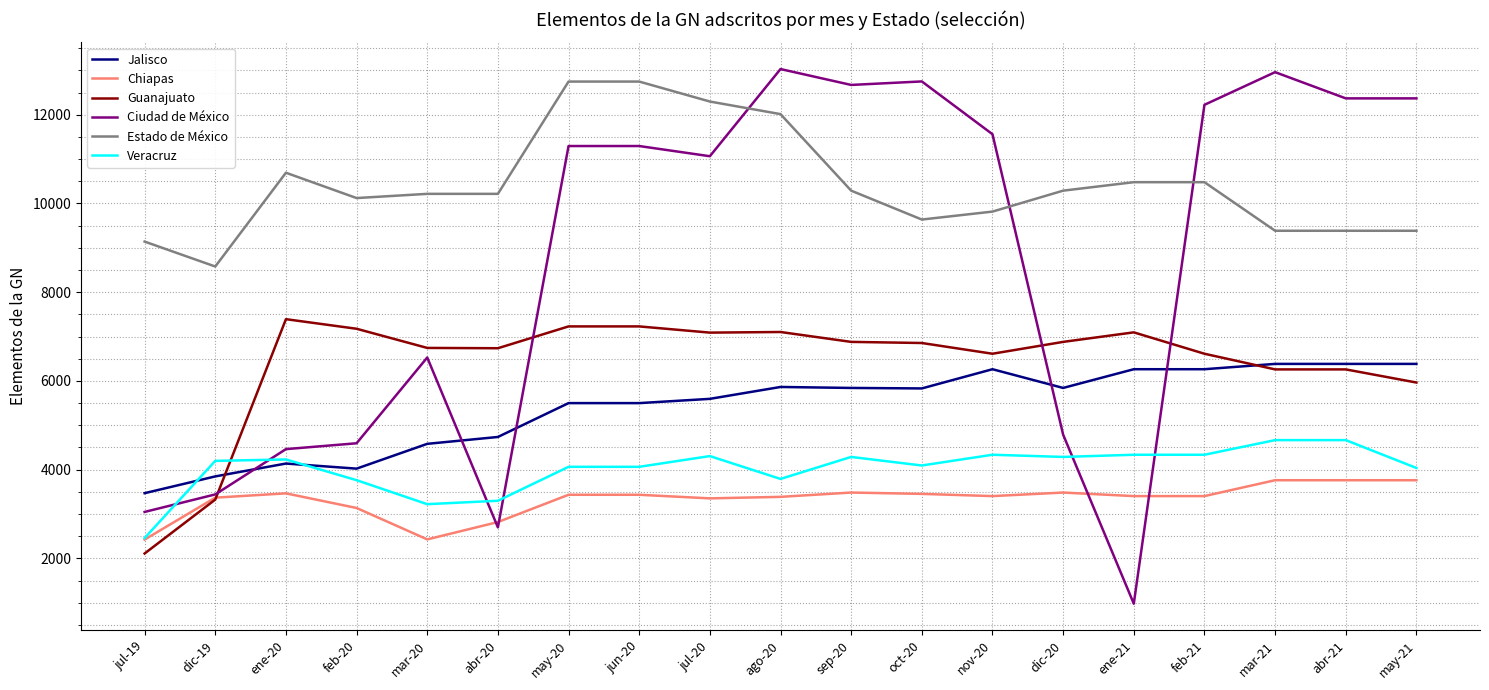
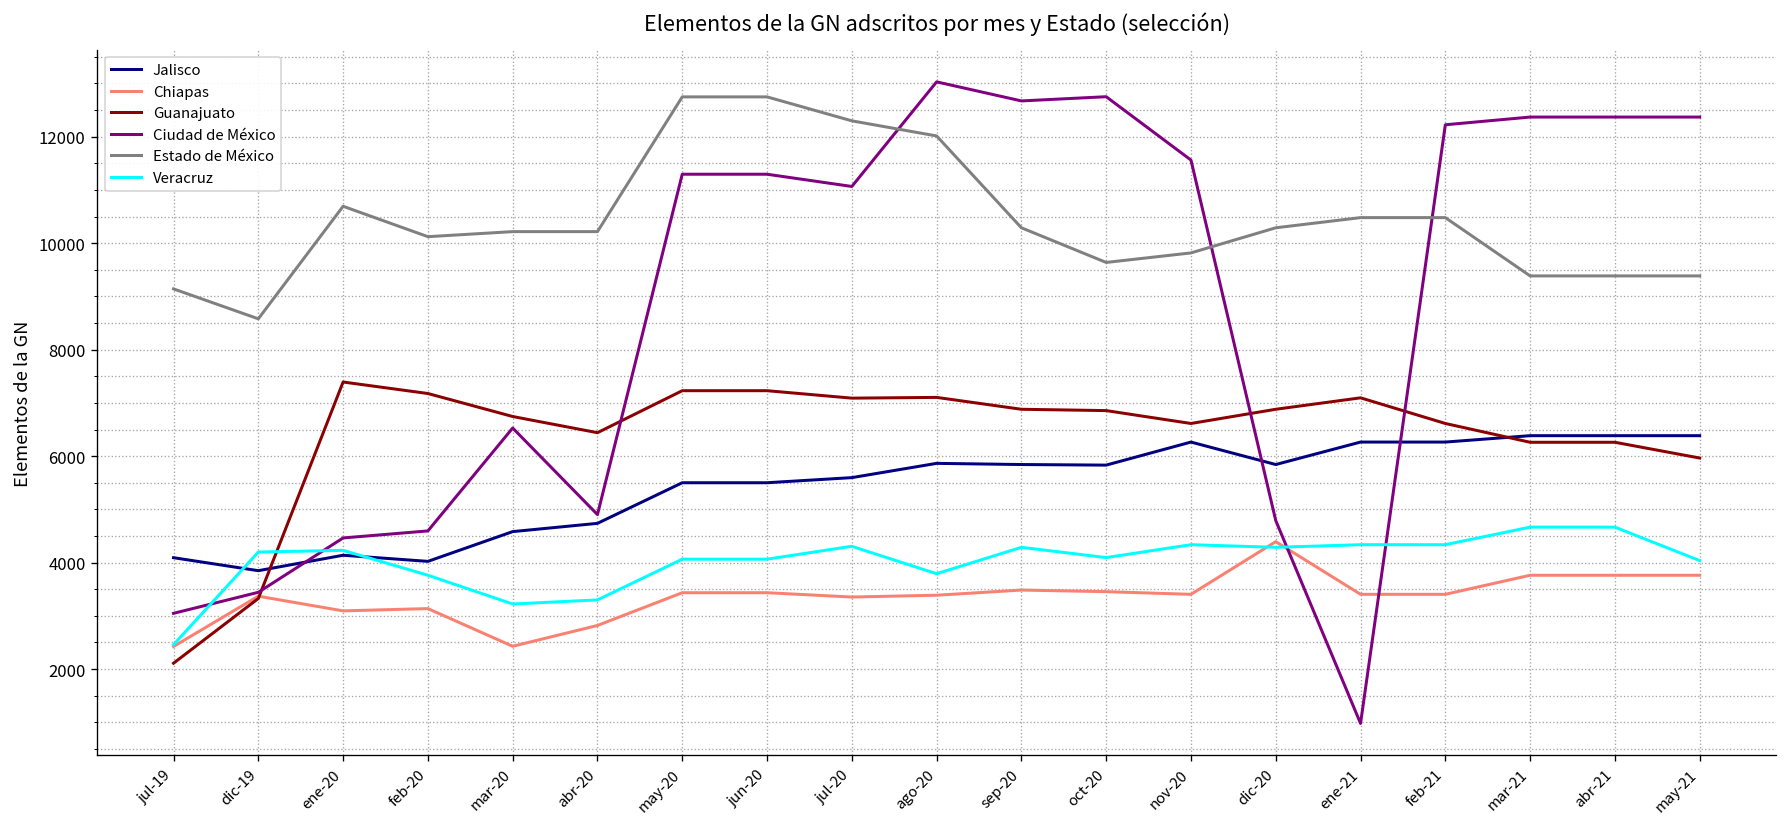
  {
    "Jalisco": {
-     "jul-19": 3500,
+     "jul-19": 4100,
      "dic-19": 3800,
      "ene-20": 4100,
      "feb-20": 4000,
      "mar-20": 4600,
      "abr-20": 4700,
      "may-20": 5500,
      "jun-20": 5500,
      "jul-20": 5600,
      "ago-20": 5900,
      "sep-20": 5800,
      "oct-20": 5800,
      "nov-20": 6300,
      "dic-20": 5800,
      "ene-21": 6300,
      "feb-21": 6300,
      "mar-21": 6400,
      "abr-21": 6400,
      "may-21": 6400
    },
    "Chiapas": {
-     "ene-20": 3500,
+     "ene-20": 3100,
      "feb-20": 3100,
      "mar-20": 2400,
      "abr-20": 2800,
      "may-20": 3400,
      "jun-20": 3400,
      "jul-20": 3400,
      "ago-20": 3400,
      "sep-20": 3500,
      "oct-20": 3500,
      "nov-20": 3400,
-     "dic-20": 3500,
+     "dic-20": 4400,
      "ene-21": 3400,
      "feb-21": 3400,
      "mar-21": 3800,
      "abr-21": 3800,
      "may-21": 3800
    },
    "Guanajuato": {
      "jul-19": 2100,
      "ene-20": 7400,
      "feb-20": 7200,
      "mar-20": 6700,
-     "abr-20": 6700,
+     "abr-20": 6400,
      "may-20": 7200,
      "jun-20": 7200,
      "jul-20": 7100,
      "ago-20": 7100,
      "sep-20": 6900,
      "oct-20": 6900,
      "nov-20": 6600,
      "dic-20": 6900,
      "ene-21": 7100,
      "feb-21": 6600,
      "mar-21": 6300,
      "abr-21": 6300,
      "may-21": 6000
    },
    "Ciudad de México": {
      "jul-19": 3000,
      "dic-19": 3400,
      "ene-20": 4500,
      "feb-20": 4600,
      "mar-20": 6500,
-     "abr-20": 2700,
+     "abr-20": 4900,
      "may-20": 11300,
      "jun-20": 11300,
      "jul-20": 11100,
      "ago-20": 13000,
      "sep-20": 12700,
      "oct-20": 12800,
      "nov-20": 11600,
      "dic-20": 4800,
      "ene-21": 1000,
      "feb-21": 12200,
-     "mar-21": 13000,
+     "mar-21": 12400,
      "abr-21": 12400,
      "may-21": 12400
    },
    "Estado de México": {
      "jul-19": 9100,
      "dic-19": 8600,
      "ene-20": 10700,
      "feb-20": 10100,
      "mar-20": 10200,
      "abr-20": 10200,
      "may-20": 12700,
      "jun-20": 12700,
      "jul-20": 12300,
      "ago-20": 12000,
      "sep-20": 10300,
      "oct-20": 9600,
      "nov-20": 9800,
      "dic-20": 10300,
      "ene-21": 10500,
      "feb-21": 10500,
      "mar-21": 9400,
      "abr-21": 9400,
      "may-21": 9400
    },
    "Veracruz": {
      "dic-19": 4200,
      "ene-20": 4200,
      "feb-20": 3800,
      "mar-20": 3200,
      "abr-20": 3300,
      "may-20": 4100,
      "jun-20": 4100,
      "jul-20": 4300,
      "ago-20": 3800,
      "sep-20": 4300,
      "oct-20": 4100,
      "nov-20": 4300,
      "dic-20": 4300,
      "ene-21": 4300,
      "feb-21": 4300,
      "mar-21": 4700,
      "abr-21": 4700,
      "may-21": 4000
    }
  }
